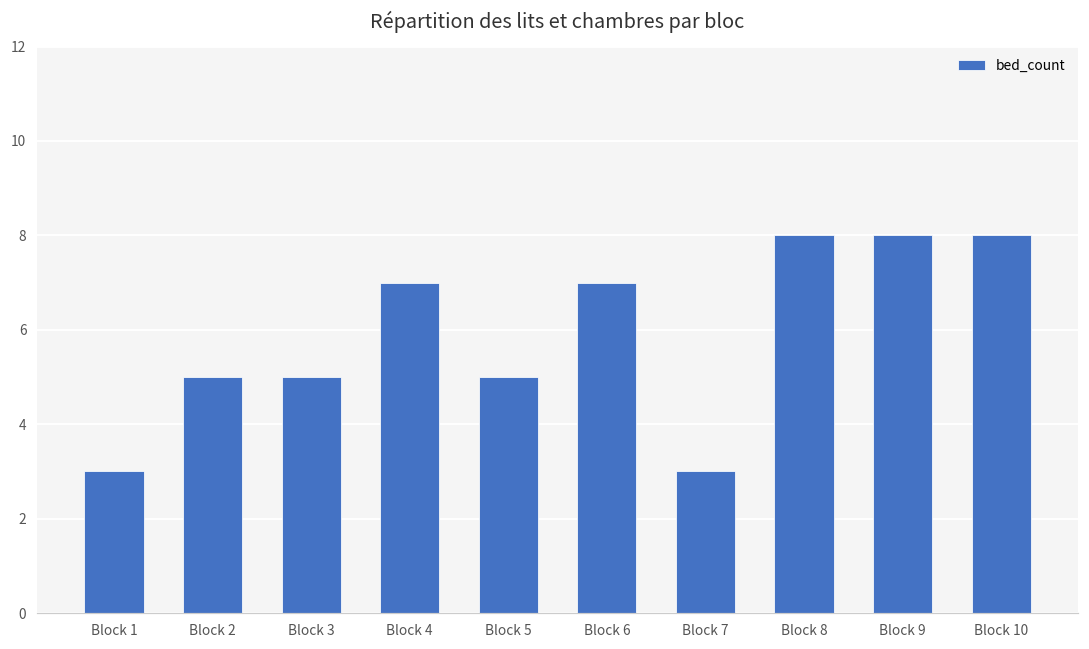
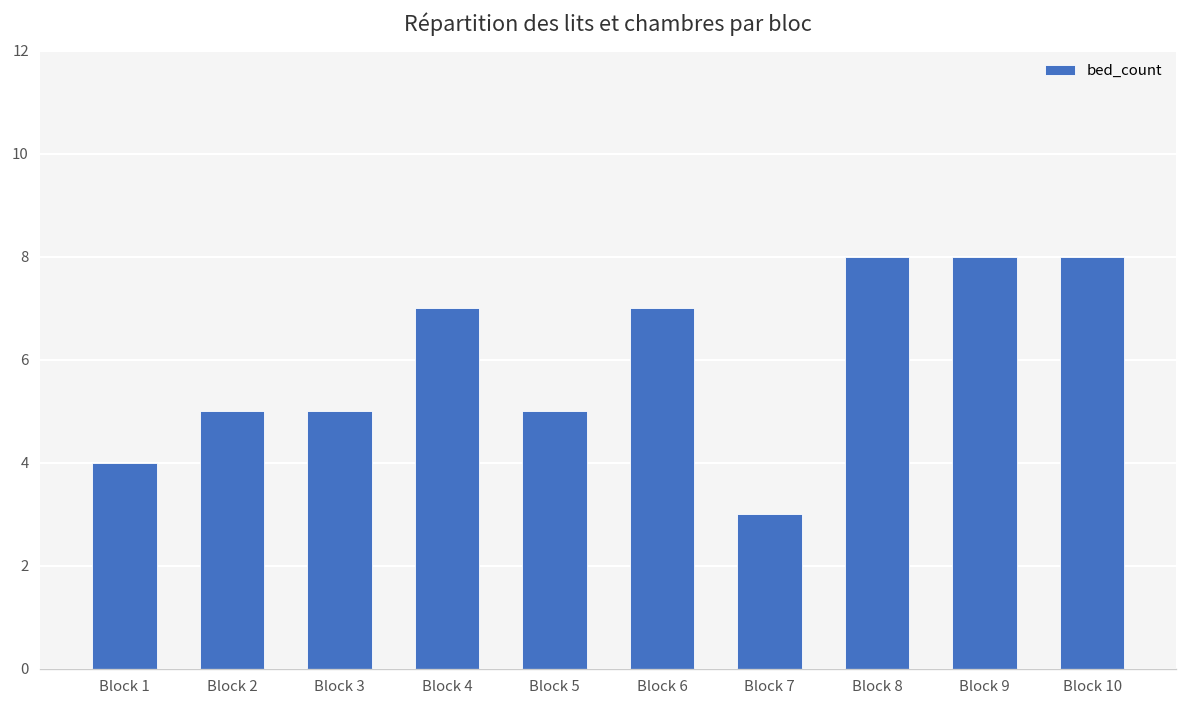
  {
-   "Block 1": 3,
+   "Block 1": 4,
    "Block 2": 5,
    "Block 3": 5,
    "Block 4": 7,
    "Block 5": 5,
    "Block 6": 7,
    "Block 7": 3,
    "Block 8": 8,
    "Block 9": 8,
    "Block 10": 8
  }
